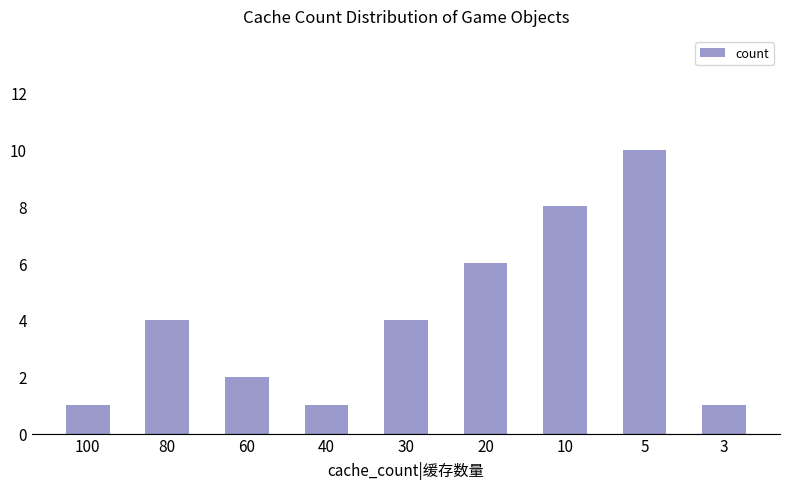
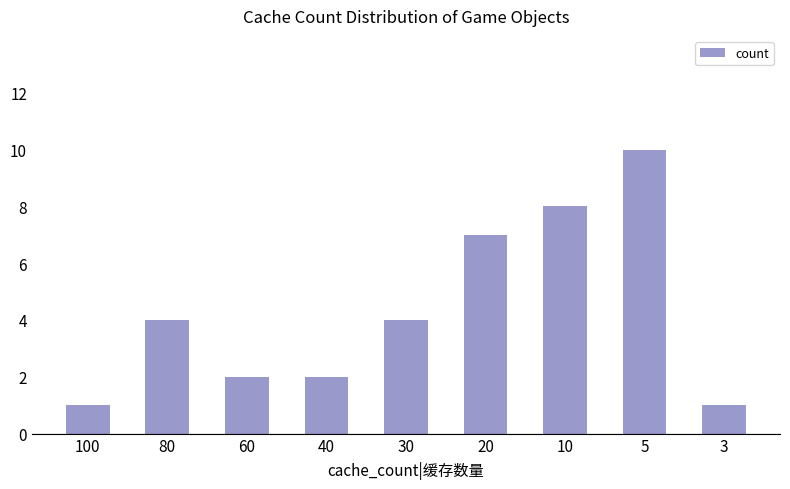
  {
    "100": 1,
    "80": 4,
    "60": 2,
-   "40": 1,
+   "40": 2,
    "30": 4,
-   "20": 6,
+   "20": 7,
    "10": 8,
    "5": 10,
    "3": 1
  }
